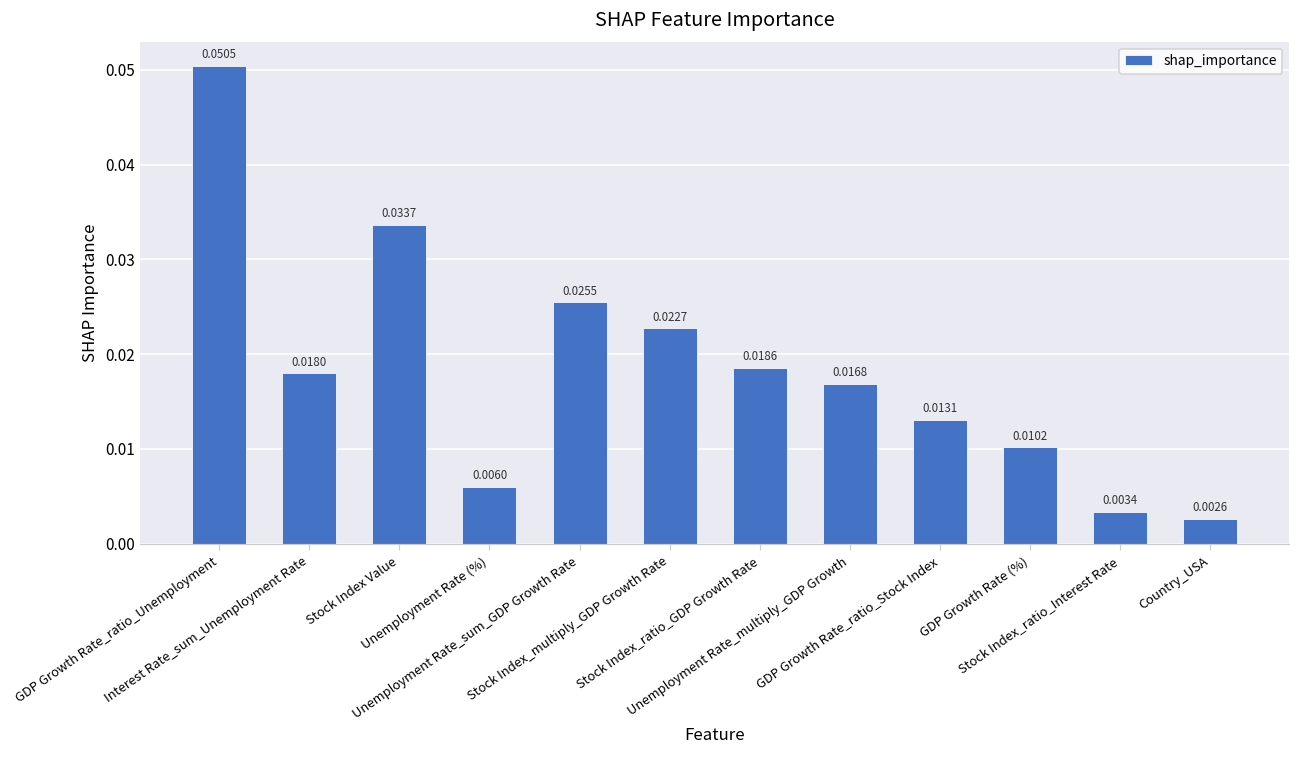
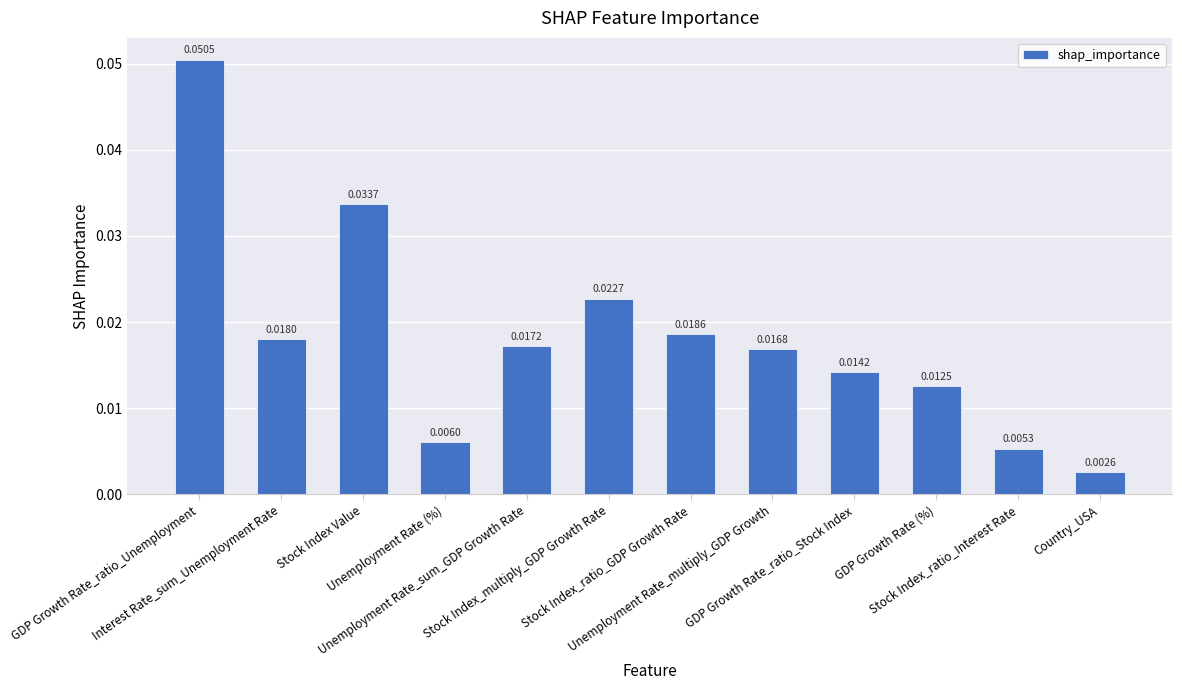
  {
    "GDP Growth Rate_ratio_Unemployment": 0.0505,
    "Interest Rate_sum_Unemployment Rate": 0.0180,
    "Stock Index Value": 0.0337,
    "Unemployment Rate (%)": 0.0060,
-   "Unemployment Rate_sum_GDP Growth Rate": 0.0255,
+   "Unemployment Rate_sum_GDP Growth Rate": 0.0172,
    "Stock Index_multiply_GDP Growth Rate": 0.0227,
    "Stock Index_ratio_GDP Growth Rate": 0.0186,
    "Unemployment Rate_multiply_GDP Growth": 0.0168,
-   "GDP Growth Rate_ratio_Stock Index": 0.0131,
-   "GDP Growth Rate (%)": 0.0102,
-   "Stock Index_ratio_Interest Rate": 0.0034,
+   "GDP Growth Rate_ratio_Stock Index": 0.0142,
+   "GDP Growth Rate (%)": 0.0125,
+   "Stock Index_ratio_Interest Rate": 0.0053,
    "Country_USA": 0.0026
  }
